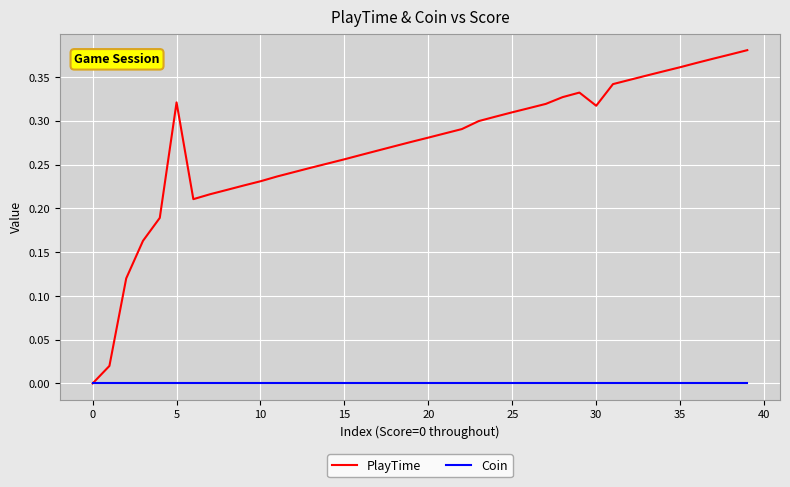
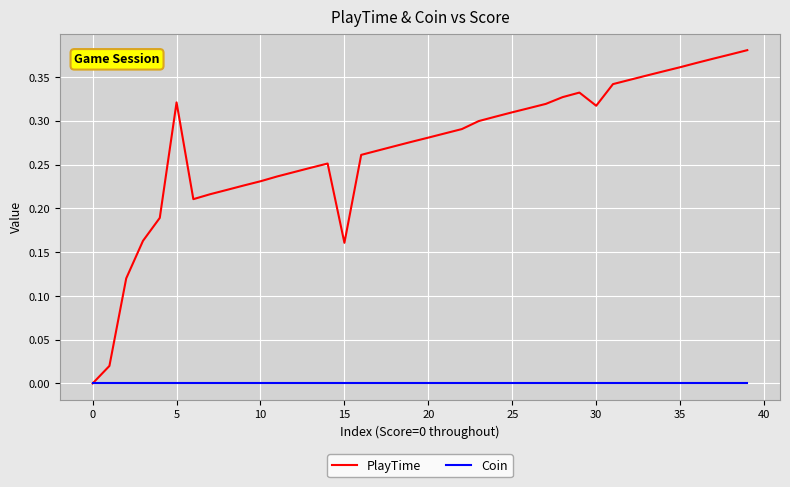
  {
    "PlayTime": {
      "5": 0.32,
      "10": 0.23,
-     "15": 0.26,
+     "15": 0.16,
      "20": 0.28,
      "25": 0.31,
      "30": 0.32,
      "35": 0.36
    },
    "Coin": {
      "5": 0.00,
      "10": 0.00,
      "15": 0.00,
      "20": 0.00,
      "25": 0.00,
      "30": 0.00,
      "35": 0.00
    }
  }
